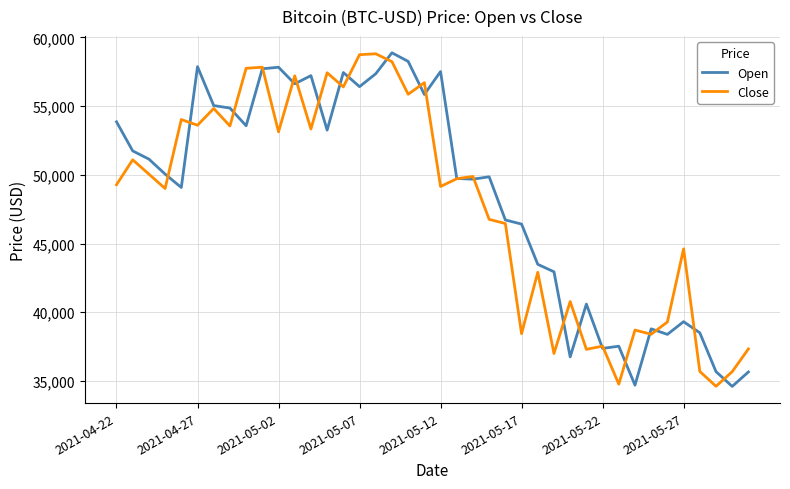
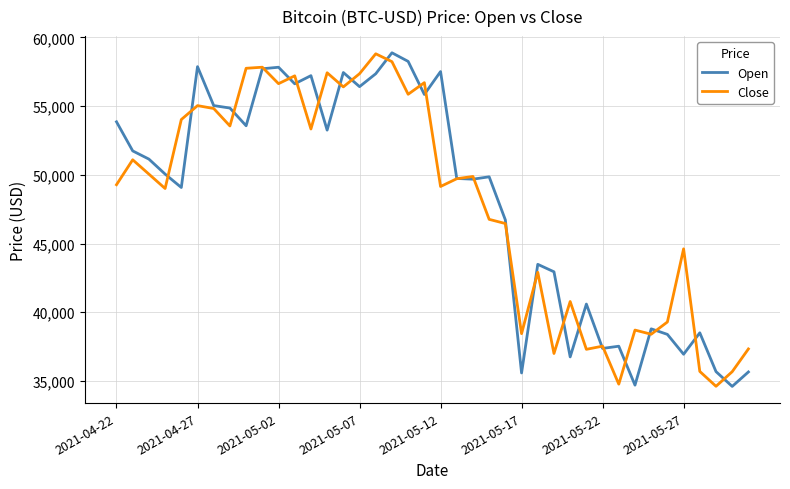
  {
    "Open": {
      "2021-04-22": "53,900",
      "2021-04-27": "57,900",
      "2021-05-02": "57,800",
      "2021-05-07": "56,400",
      "2021-05-12": "57,500",
-     "2021-05-17": "46,400",
-     "2021-05-27": "39,300"
+     "2021-05-17": "35,600",
+     "2021-05-27": "36,900"
    },
    "Close": {
      "2021-04-22": "49,300",
-     "2021-04-27": "53,600",
-     "2021-05-02": "53,100",
-     "2021-05-07": "58,700",
+     "2021-04-27": "55,000",
+     "2021-05-02": "56,600",
+     "2021-05-07": "57,400",
      "2021-05-12": "49,200",
      "2021-05-17": "38,400",
      "2021-05-27": "44,600"
    }
  }
